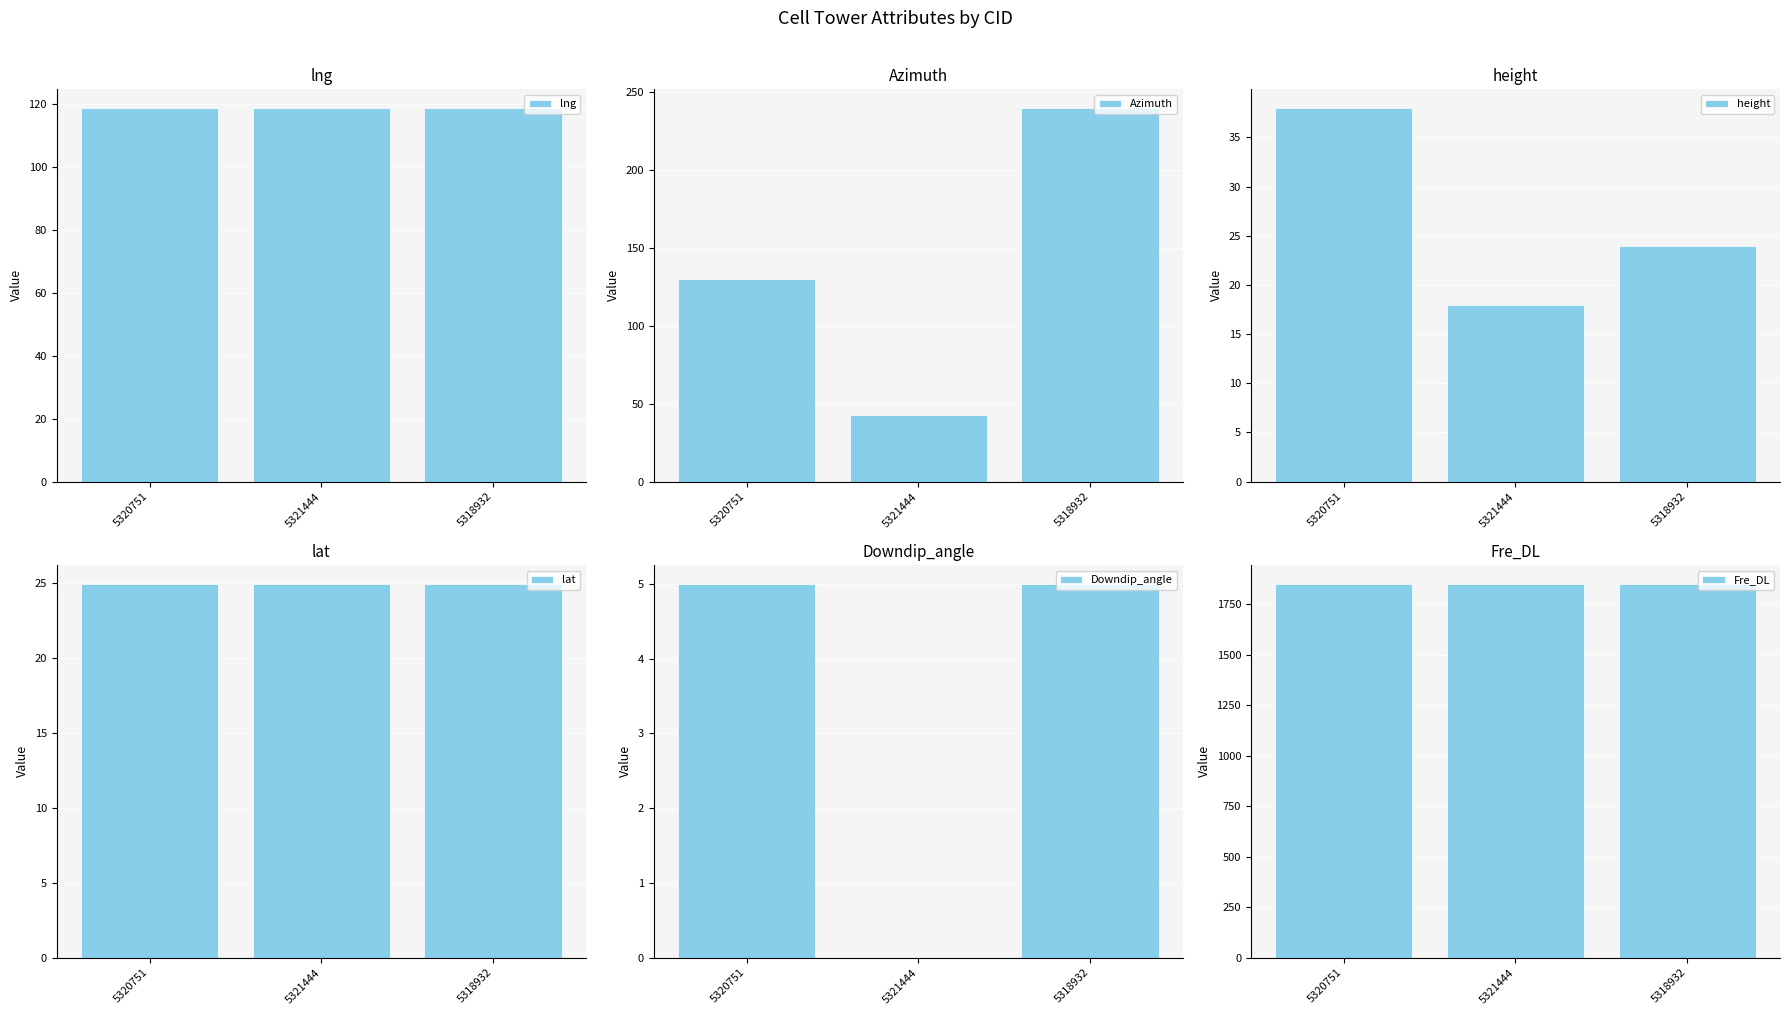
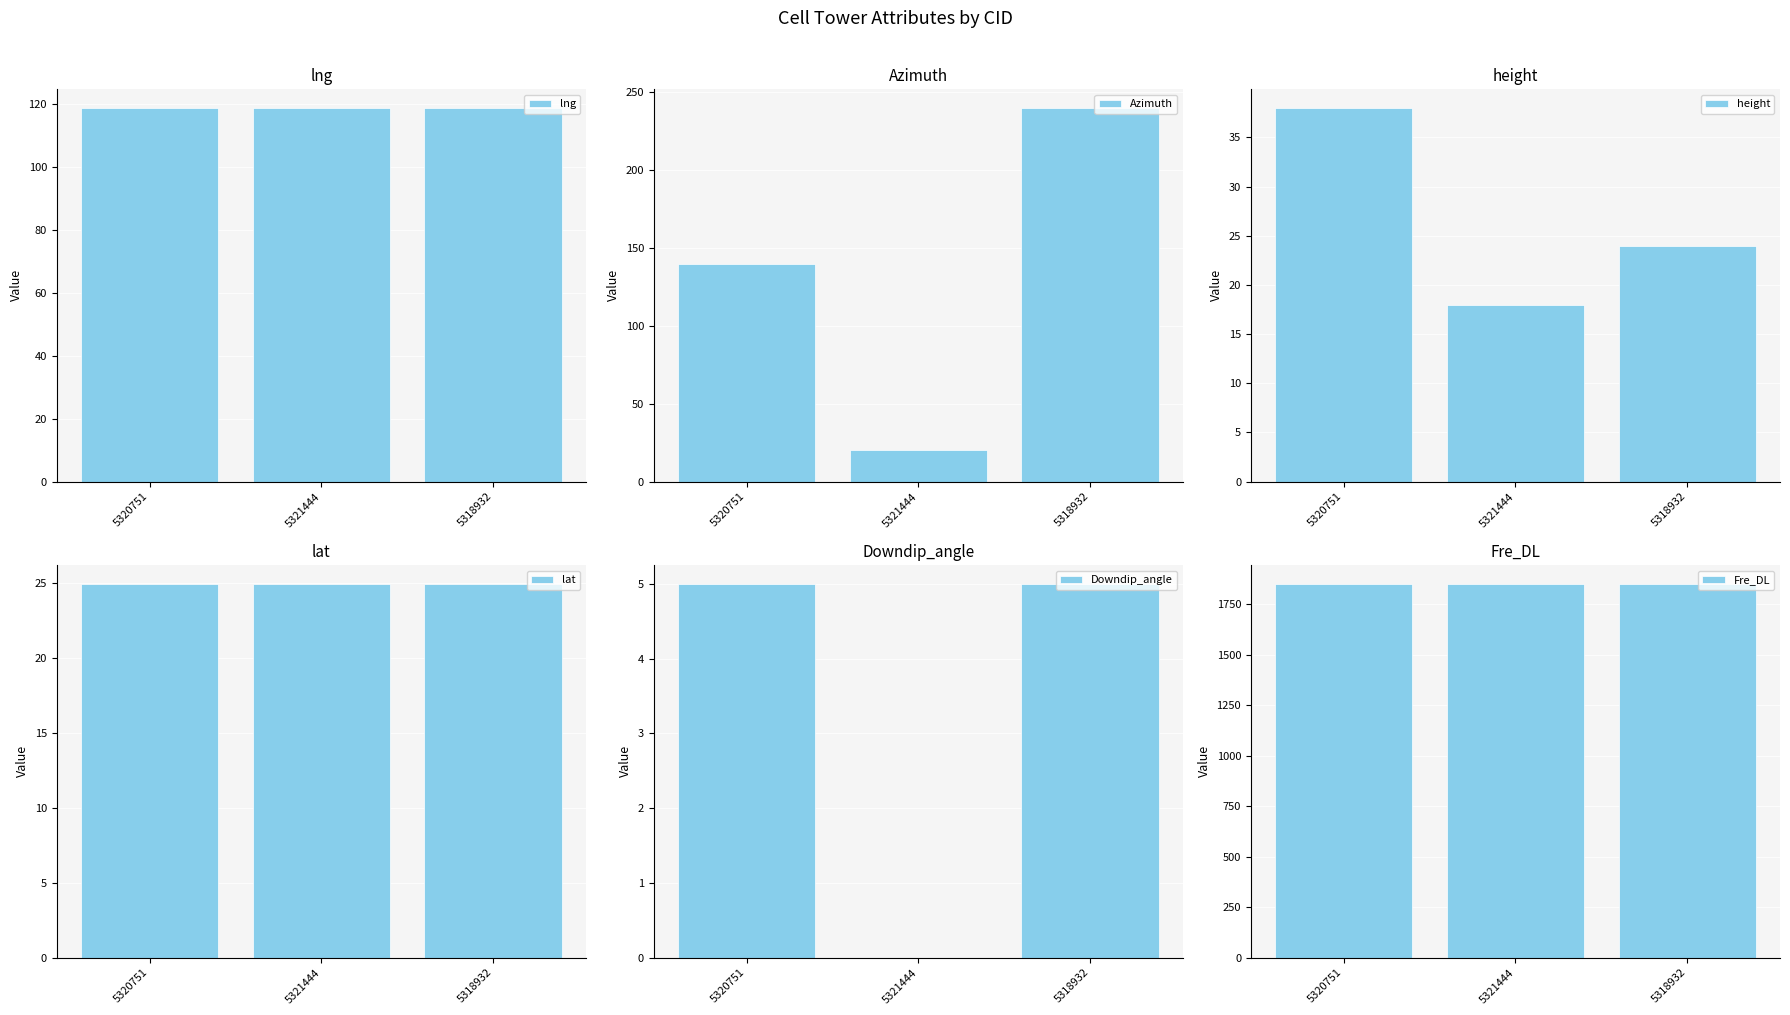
  {
    "lng": {
      "5320751": 119,
      "5321444": 119,
      "5318932": 119
    },
    "Azimuth": {
-     "5320751": 130,
-     "5321444": 43,
+     "5320751": 140,
+     "5321444": 20,
      "5318932": 240
    },
    "height": {
      "5320751": 38,
      "5321444": 18,
      "5318932": 24
    },
    "lat": {
      "5320751": 24.9,
      "5321444": 24.9,
      "5318932": 24.9
    },
    "Downdip_angle": {
      "5320751": 5.0,
      "5321444": 0.0
    },
    "Fre_DL": {
      "5320751": 1850,
      "5321444": 1850,
      "5318932": 1850
    }
  }
